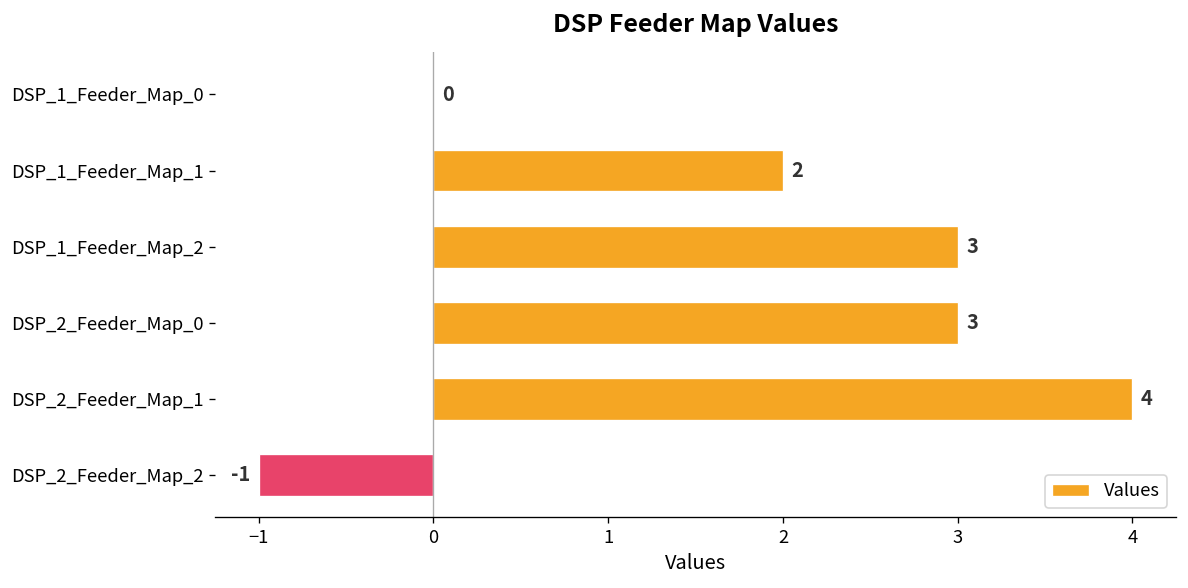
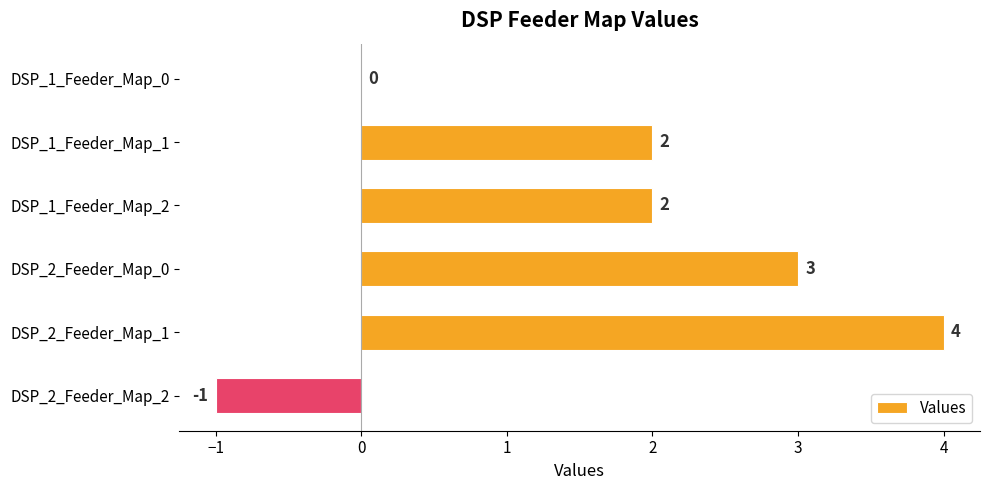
  {
    "DSP_1_Feeder_Map_0": 0,
    "DSP_1_Feeder_Map_1": 2,
-   "DSP_1_Feeder_Map_2": 3,
+   "DSP_1_Feeder_Map_2": 2,
    "DSP_2_Feeder_Map_0": 3,
    "DSP_2_Feeder_Map_1": 4,
    "DSP_2_Feeder_Map_2": -1
  }
